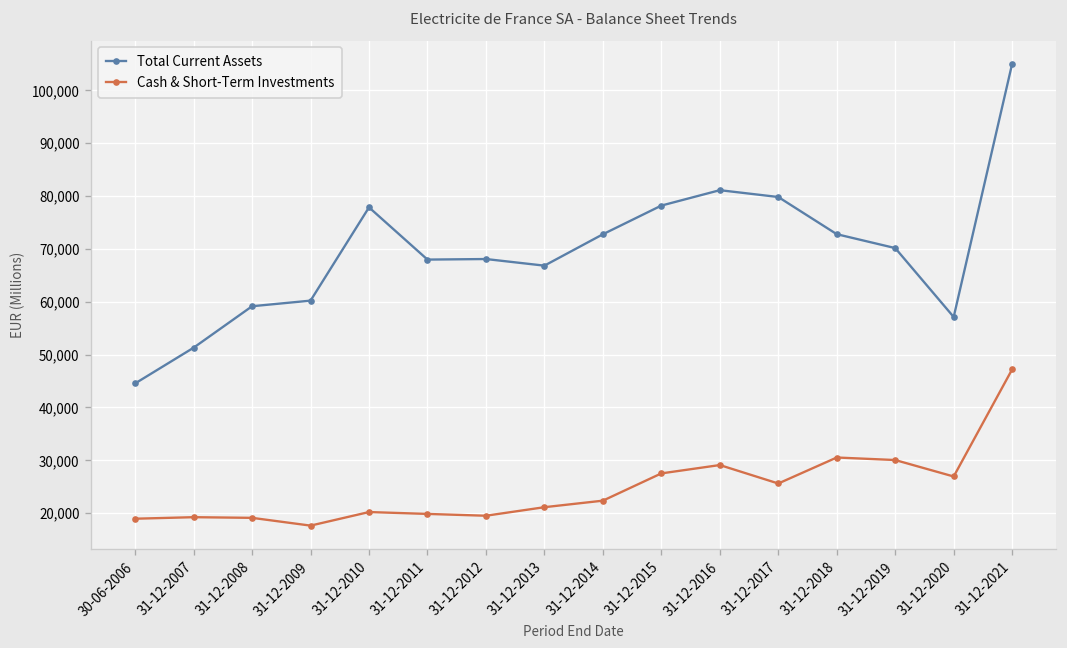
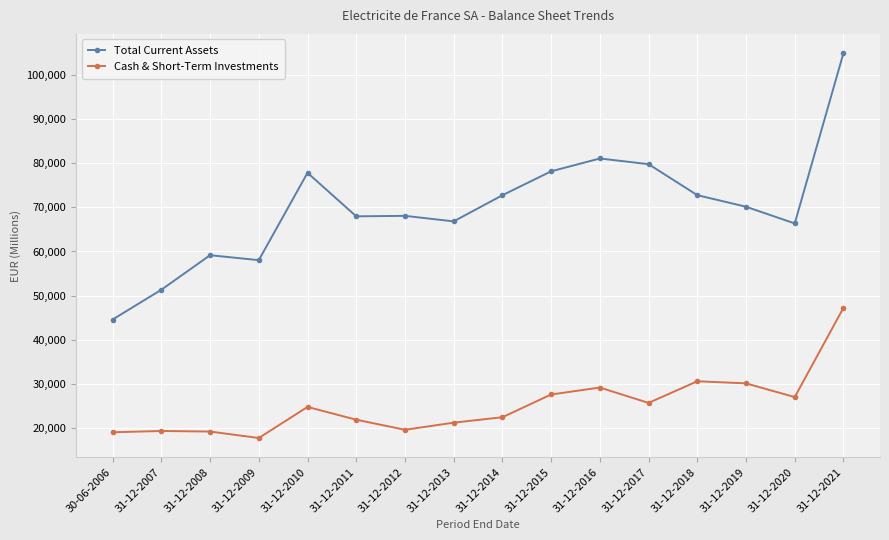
  {
    "Total Current Assets": {
      "30-06-2006": "45,000",
      "31-12-2007": "51,000",
      "31-12-2008": "59,000",
-     "31-12-2009": "60,000",
+     "31-12-2009": "58,000",
      "31-12-2010": "78,000",
      "31-12-2011": "68,000",
      "31-12-2012": "68,000",
      "31-12-2013": "67,000",
      "31-12-2014": "73,000",
      "31-12-2015": "78,000",
      "31-12-2016": "81,000",
      "31-12-2017": "80,000",
      "31-12-2018": "73,000",
      "31-12-2019": "70,000",
-     "31-12-2020": "57,000",
+     "31-12-2020": "66,000",
      "31-12-2021": "105,000"
    },
    "Cash & Short-Term Investments": {
      "30-06-2006": "19,000",
      "31-12-2007": "19,000",
      "31-12-2008": "19,000",
      "31-12-2009": "18,000",
-     "31-12-2010": "20,000",
-     "31-12-2011": "20,000",
+     "31-12-2010": "25,000",
+     "31-12-2011": "22,000",
      "31-12-2012": "20,000",
      "31-12-2013": "21,000",
      "31-12-2014": "22,000",
      "31-12-2015": "28,000",
      "31-12-2016": "29,000",
      "31-12-2017": "26,000",
      "31-12-2018": "31,000",
      "31-12-2019": "30,000",
      "31-12-2020": "27,000",
      "31-12-2021": "47,000"
    }
  }
